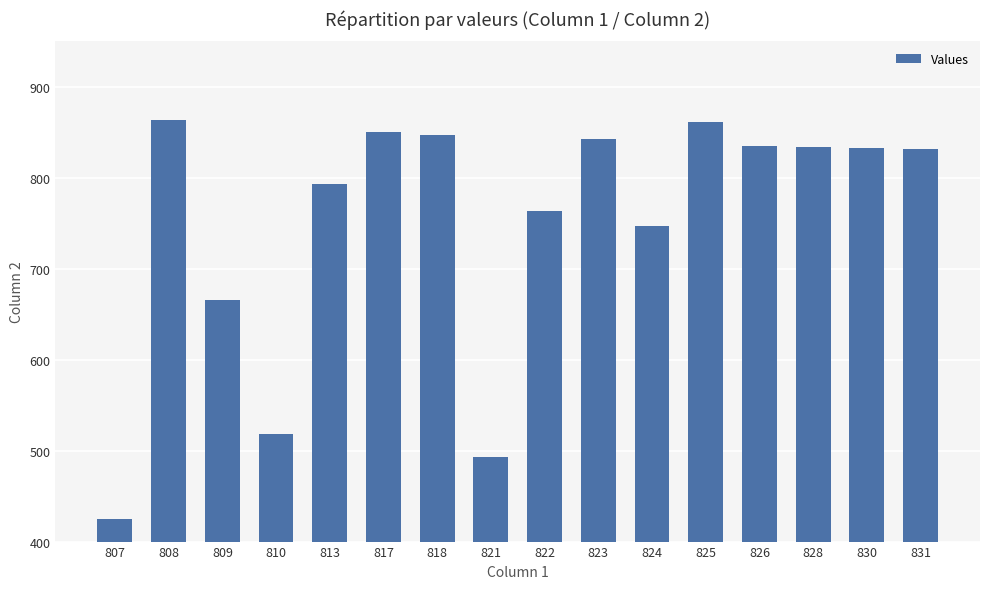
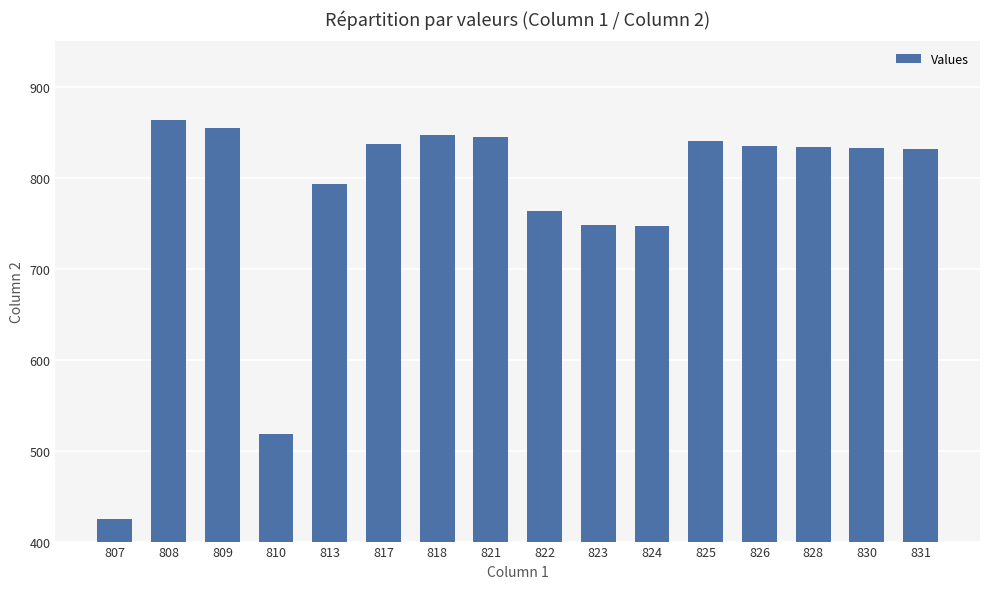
  {
    "807": 430,
    "808": 860,
-   "809": 670,
+   "809": 860,
    "810": 520,
    "813": 790,
-   "817": 850,
+   "817": 840,
    "818": 850,
-   "821": 490,
+   "821": 850,
    "822": 760,
-   "823": 840,
+   "823": 750,
    "824": 750,
-   "825": 860,
+   "825": 840,
    "826": 840,
    "828": 830,
    "830": 830,
    "831": 830
  }
